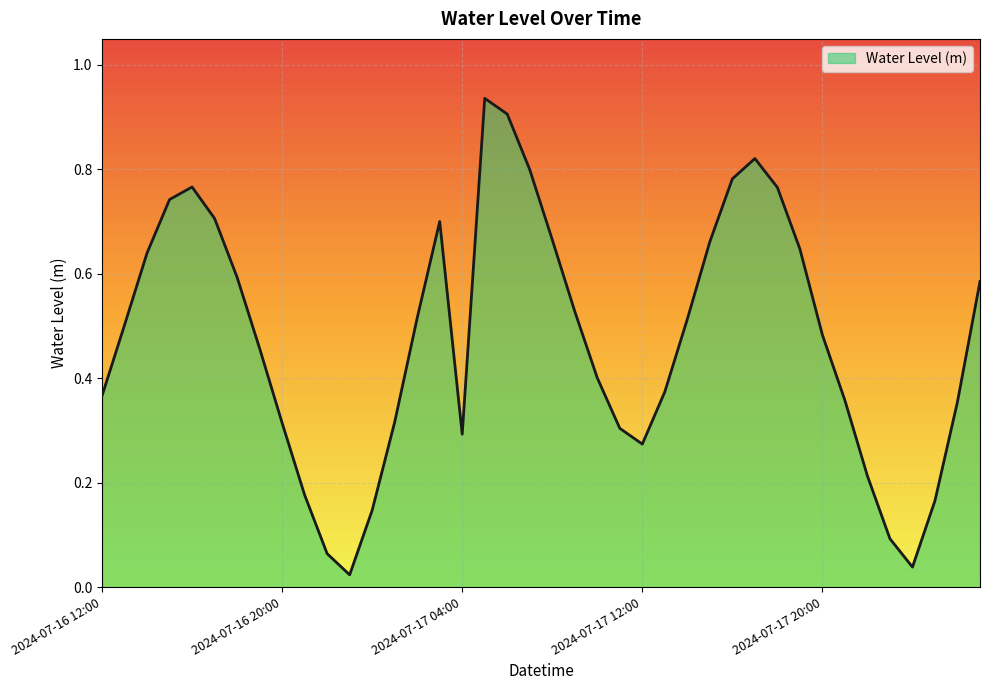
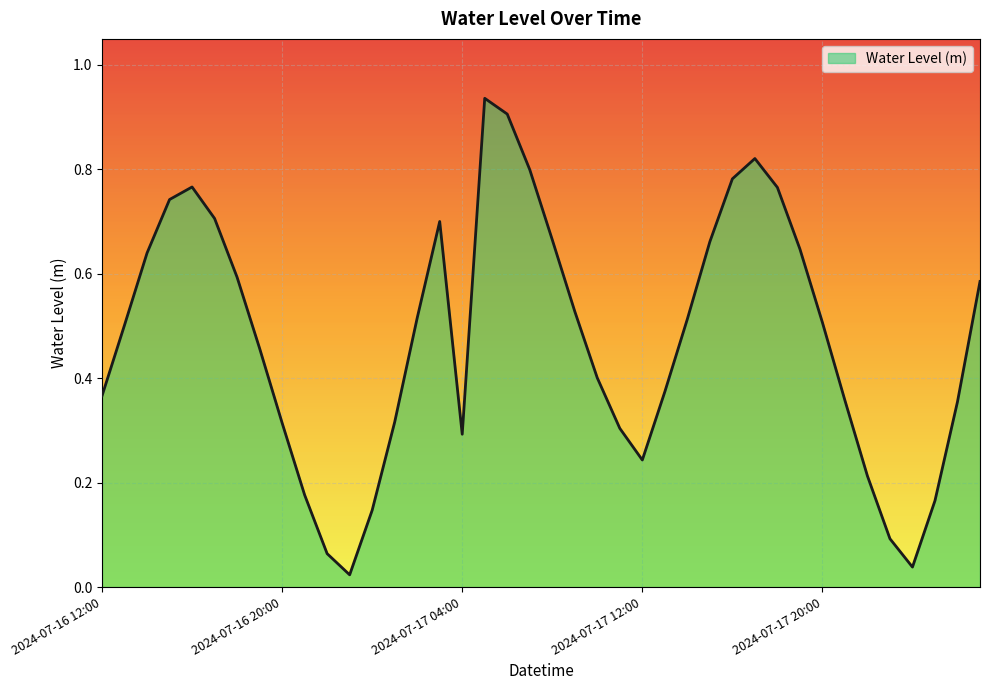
  {
    "2024-07-16 12:00": 0.37,
    "2024-07-16 20:00": 0.31,
    "2024-07-17 04:00": 0.29,
-   "2024-07-17 12:00": 0.27,
-   "2024-07-17 20:00": 0.48
+   "2024-07-17 12:00": 0.24,
+   "2024-07-17 20:00": 0.51
  }
